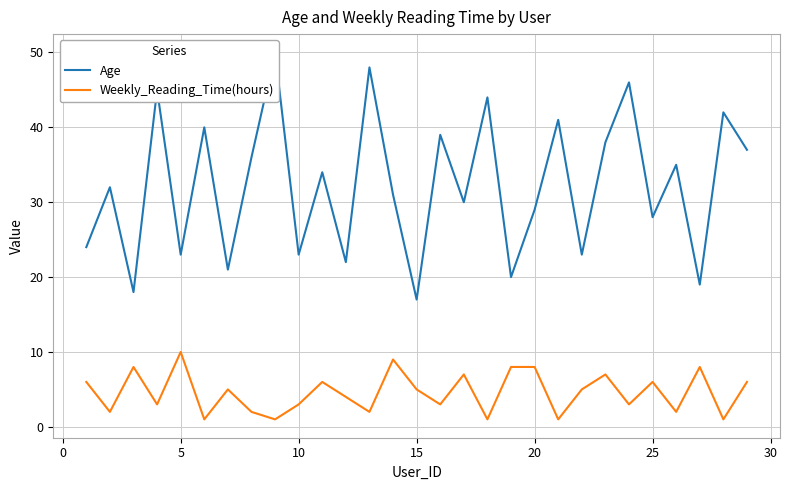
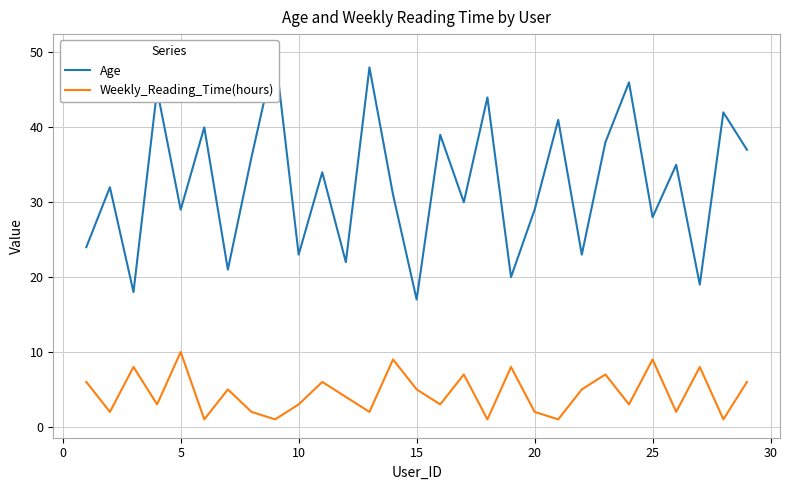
  {
    "Age": {
-     "5": 23,
+     "5": 29,
      "10": 23,
      "15": 17,
      "20": 29,
      "25": 28
    },
    "Weekly_Reading_Time(hours)": {
      "5": 10,
      "10": 3,
      "15": 5,
-     "20": 8,
-     "25": 6
+     "20": 2,
+     "25": 9
    }
  }
